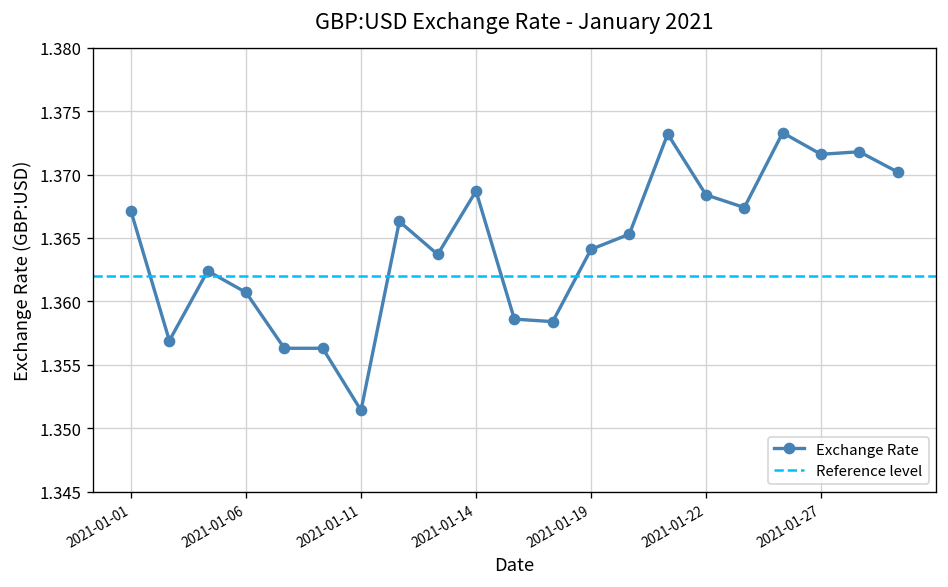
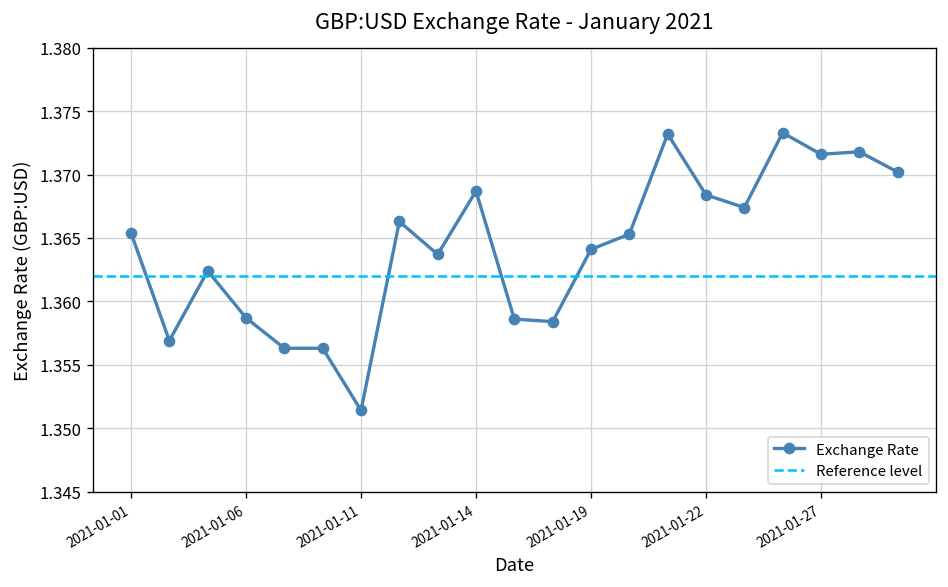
  {
-   "2021-01-01": 1.3671,
-   "2021-01-06": 1.3607,
+   "2021-01-01": 1.3654,
+   "2021-01-06": 1.3587,
    "2021-01-11": 1.3514,
    "2021-01-14": 1.3687,
    "2021-01-19": 1.3641,
    "2021-01-22": 1.3684,
    "2021-01-27": 1.3716
  }
